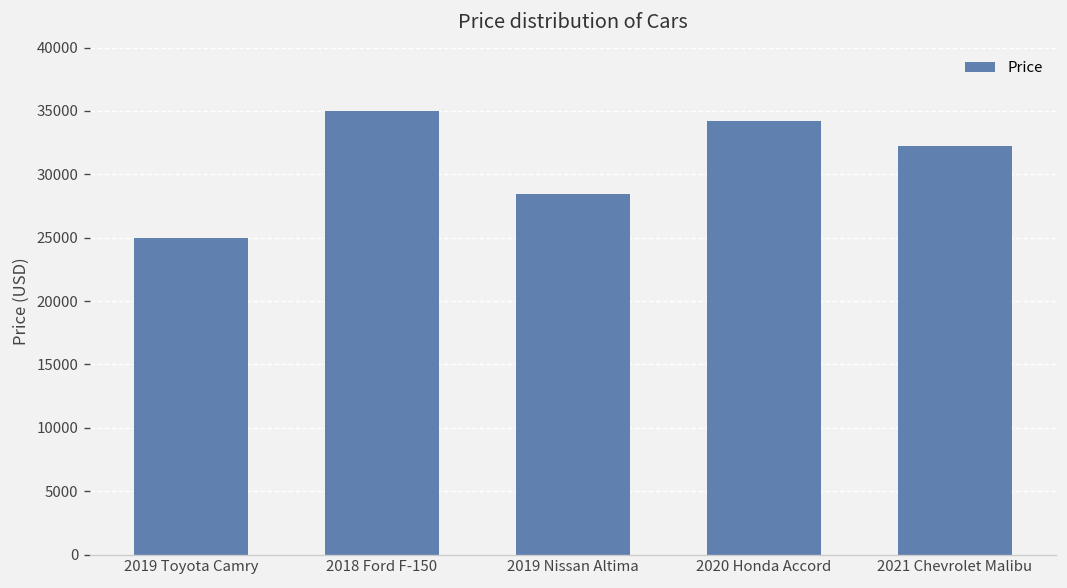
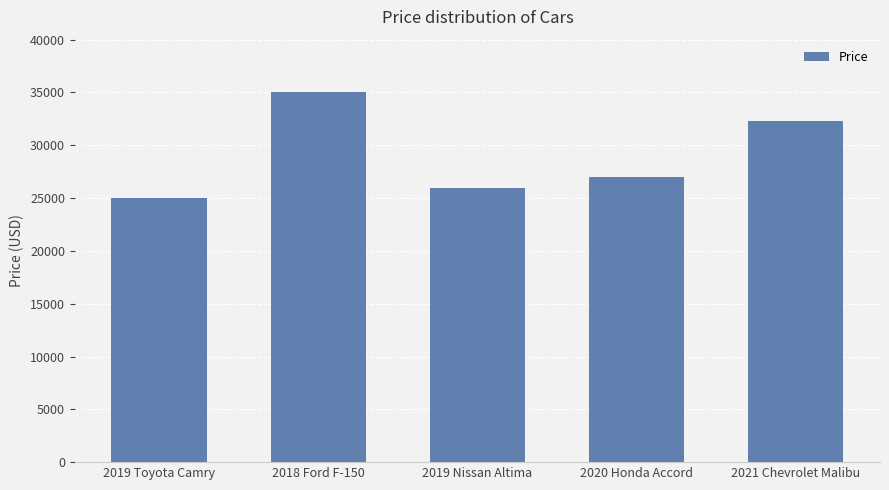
  {
    "2019 Toyota Camry": 25000,
    "2018 Ford F-150": 35000,
-   "2019 Nissan Altima": 28400,
-   "2020 Honda Accord": 34200,
+   "2019 Nissan Altima": 26000,
+   "2020 Honda Accord": 27000,
    "2021 Chevrolet Malibu": 32300
  }
